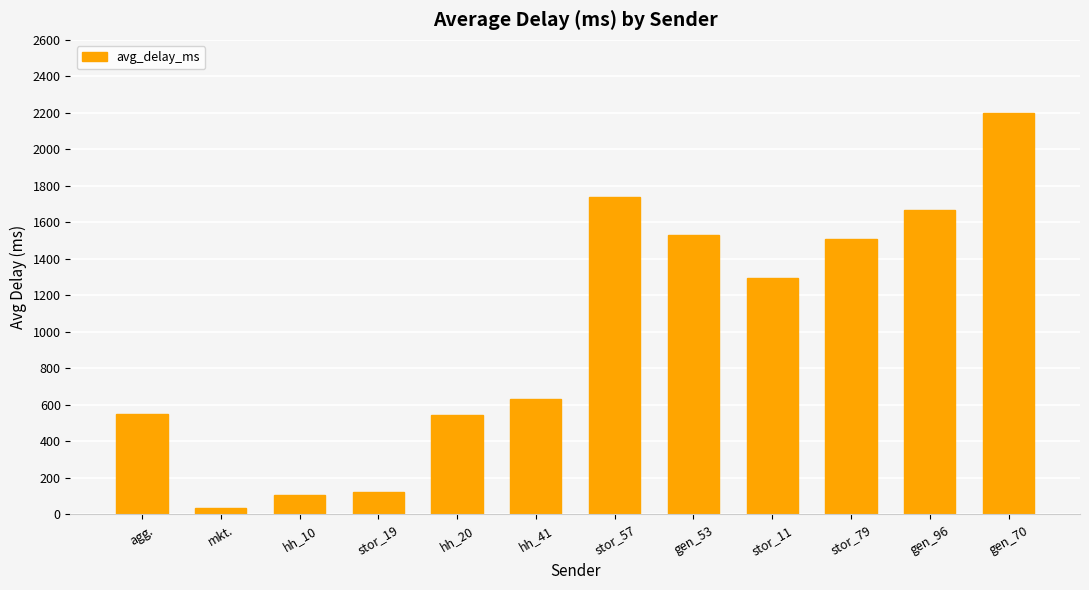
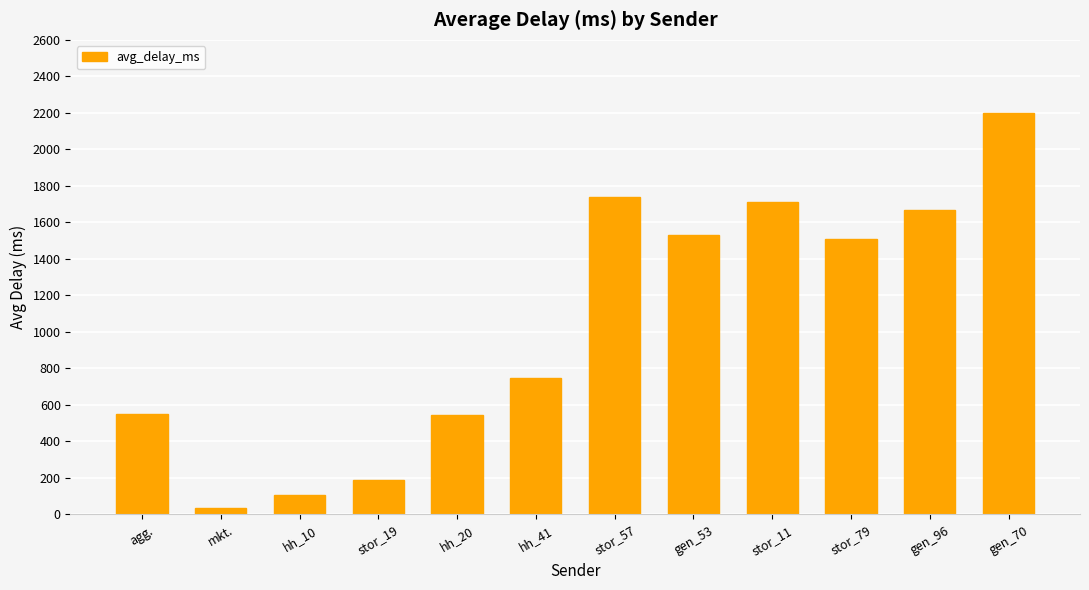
  {
    "agg.": 550,
    "mkt.": 40,
    "hh_10": 110,
-   "stor_19": 120,
+   "stor_19": 190,
    "hh_20": 550,
-   "hh_41": 630,
+   "hh_41": 750,
    "stor_57": 1740,
    "gen_53": 1530,
-   "stor_11": 1300,
+   "stor_11": 1710,
    "stor_79": 1510,
    "gen_96": 1670,
    "gen_70": 2200
  }
